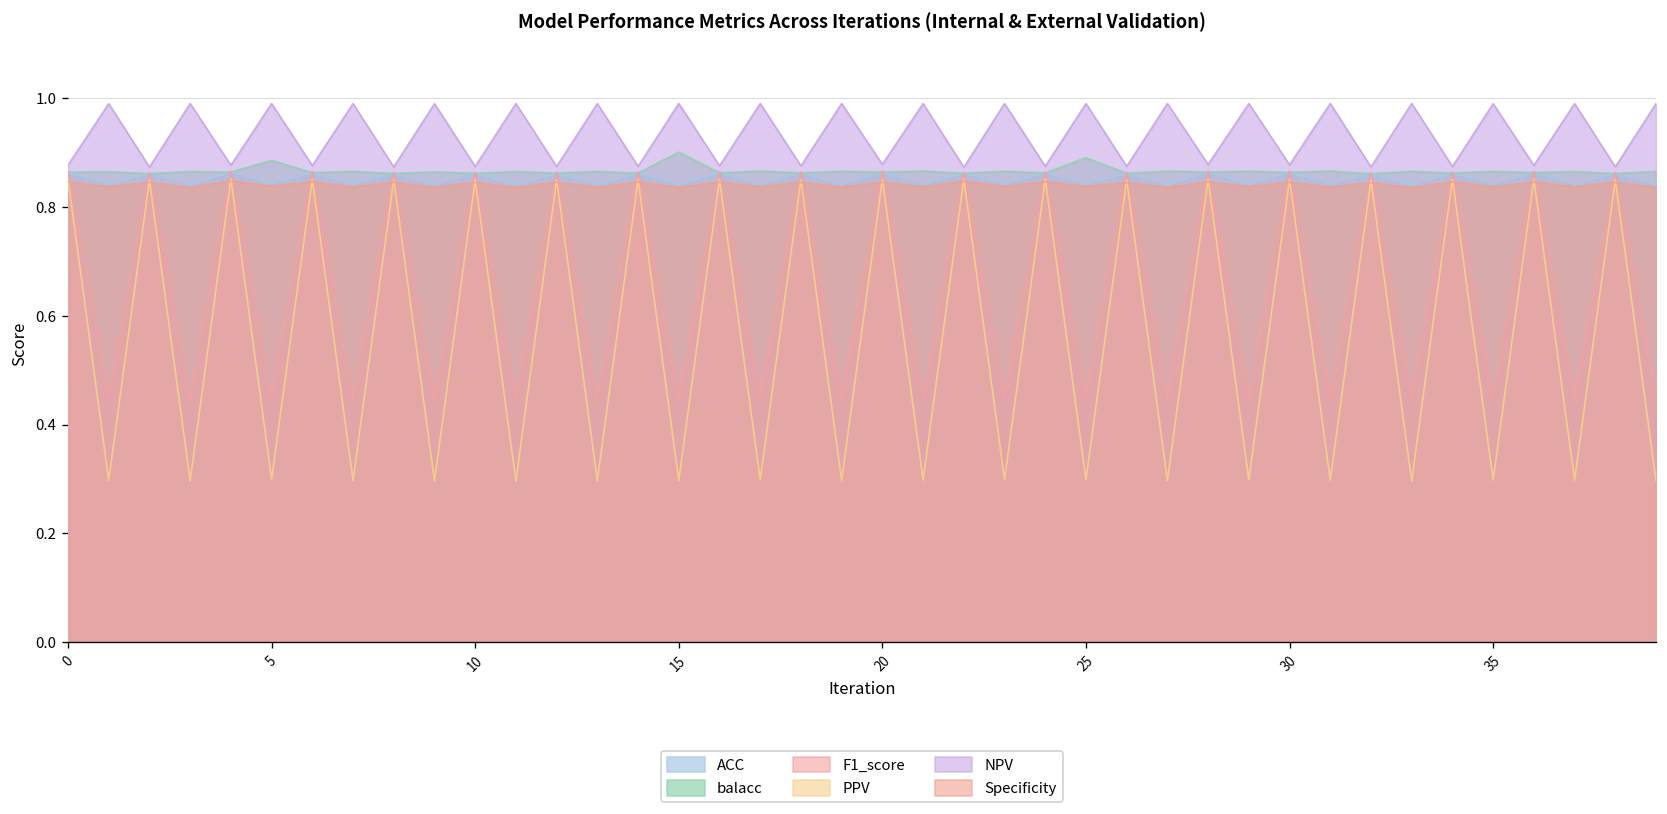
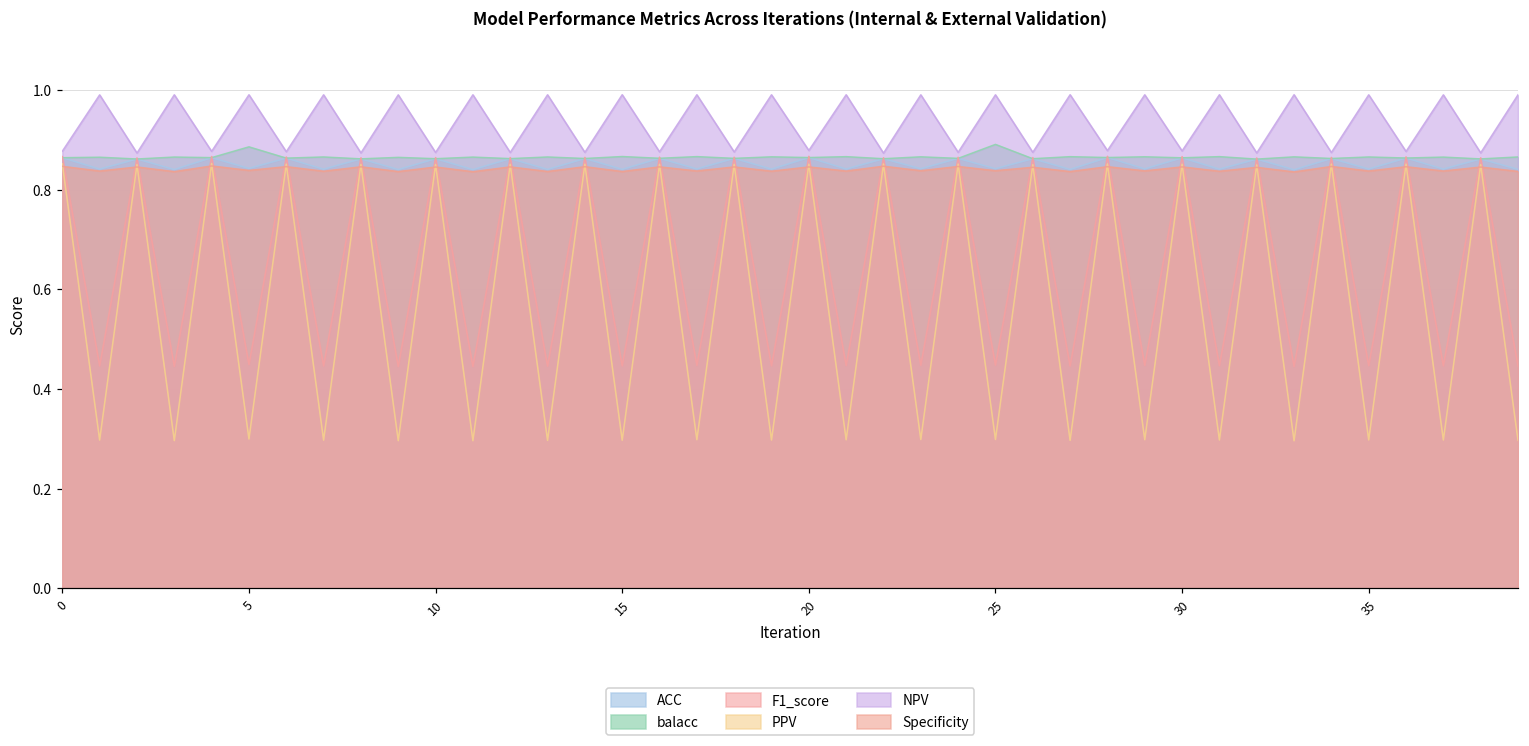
  {
    "balacc": {
      "5": 0.89,
-     "15": 0.90,
+     "15": 0.87,
      "25": 0.89,
      "35": 0.87
    }
  }
